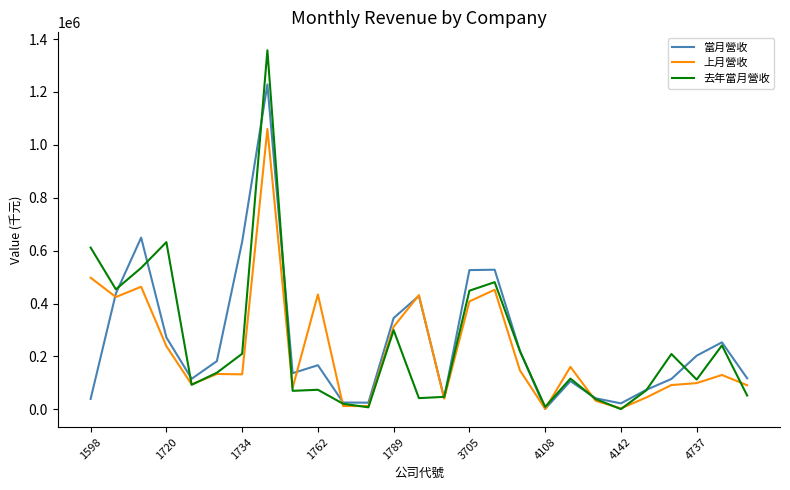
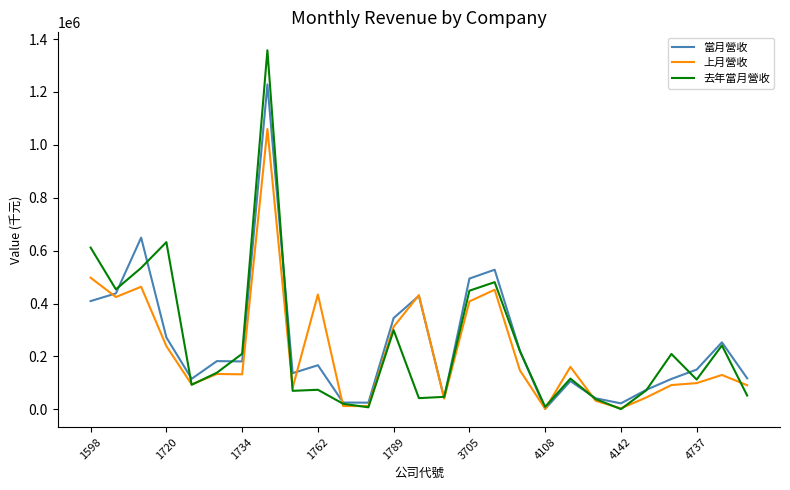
  {
    "當月營收": {
-     "1598": 40000,
+     "1598": 410000,
      "1720": 270000,
-     "1734": 630000,
+     "1734": 180000,
      "1762": 170000,
      "1789": 350000,
-     "3705": 530000,
+     "3705": 490000,
      "4142": 20000,
-     "4737": 200000
+     "4737": 150000
    },
    "上月營收": {
      "1598": 500000,
      "1720": 240000,
      "1734": 130000,
      "1762": 430000,
      "1789": 310000,
      "3705": 410000,
      "4737": 100000
    },
    "去年當月營收": {
      "1598": 610000,
      "1720": 630000,
      "1734": 210000,
      "1762": 70000,
      "1789": 300000,
      "3705": 450000,
      "4737": 110000
    }
  }
